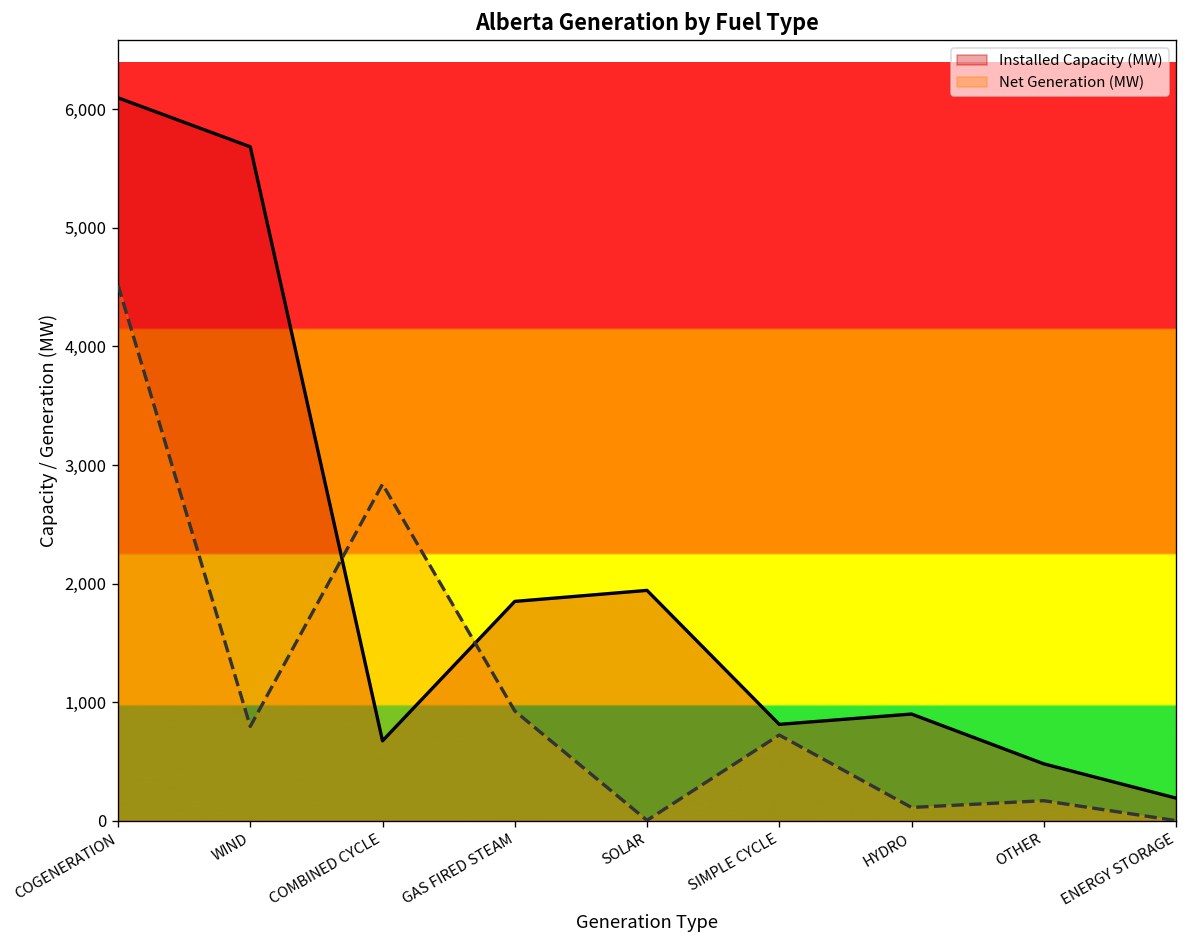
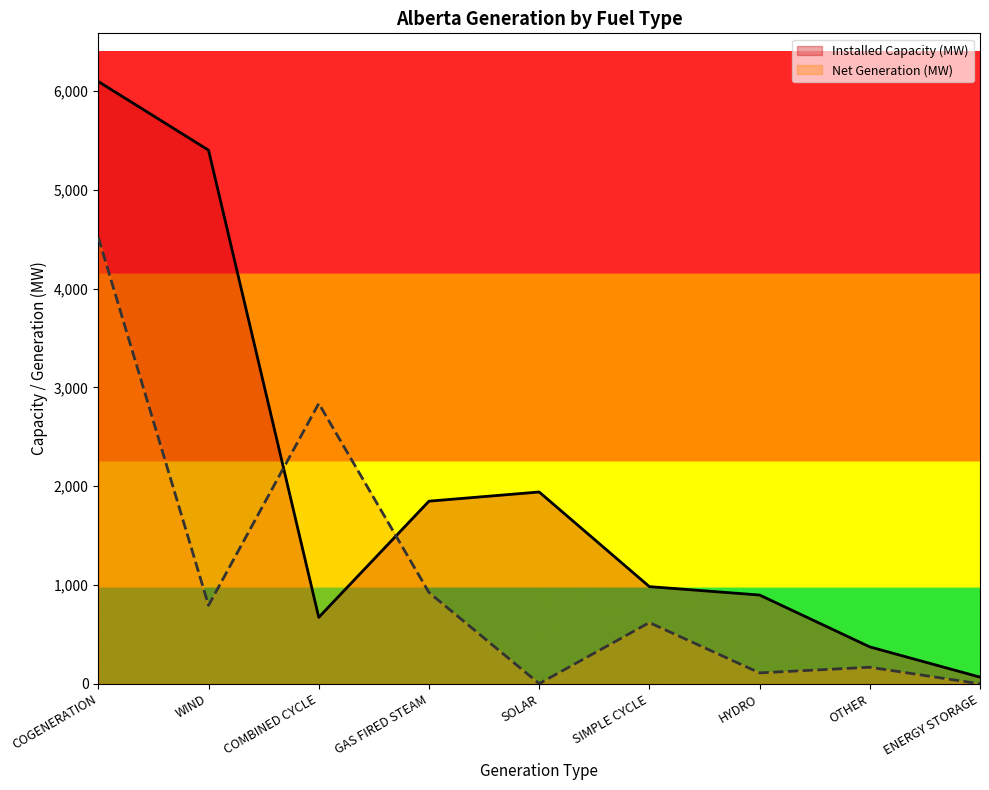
  {
    "Installed Capacity (MW)": {
      "COGENERATION": "6,100",
-     "WIND": "5,700",
+     "WIND": "5,400",
      "COMBINED CYCLE": "700",
      "GAS FIRED STEAM": "1,800",
      "SOLAR": "1,900",
-     "SIMPLE CYCLE": "800",
+     "SIMPLE CYCLE": "1,000",
      "HYDRO": "900",
-     "OTHER": "500",
-     "ENERGY STORAGE": "200"
+     "OTHER": "400",
+     "ENERGY STORAGE": "100"
    },
    "Net Generation (MW)": {
      "COGENERATION": "4,500",
      "WIND": "800",
      "COMBINED CYCLE": "2,800",
      "GAS FIRED STEAM": "900",
      "SOLAR": "0",
-     "SIMPLE CYCLE": "700",
+     "SIMPLE CYCLE": "600",
      "HYDRO": "100",
      "OTHER": "200",
      "ENERGY STORAGE": "0"
    }
  }
